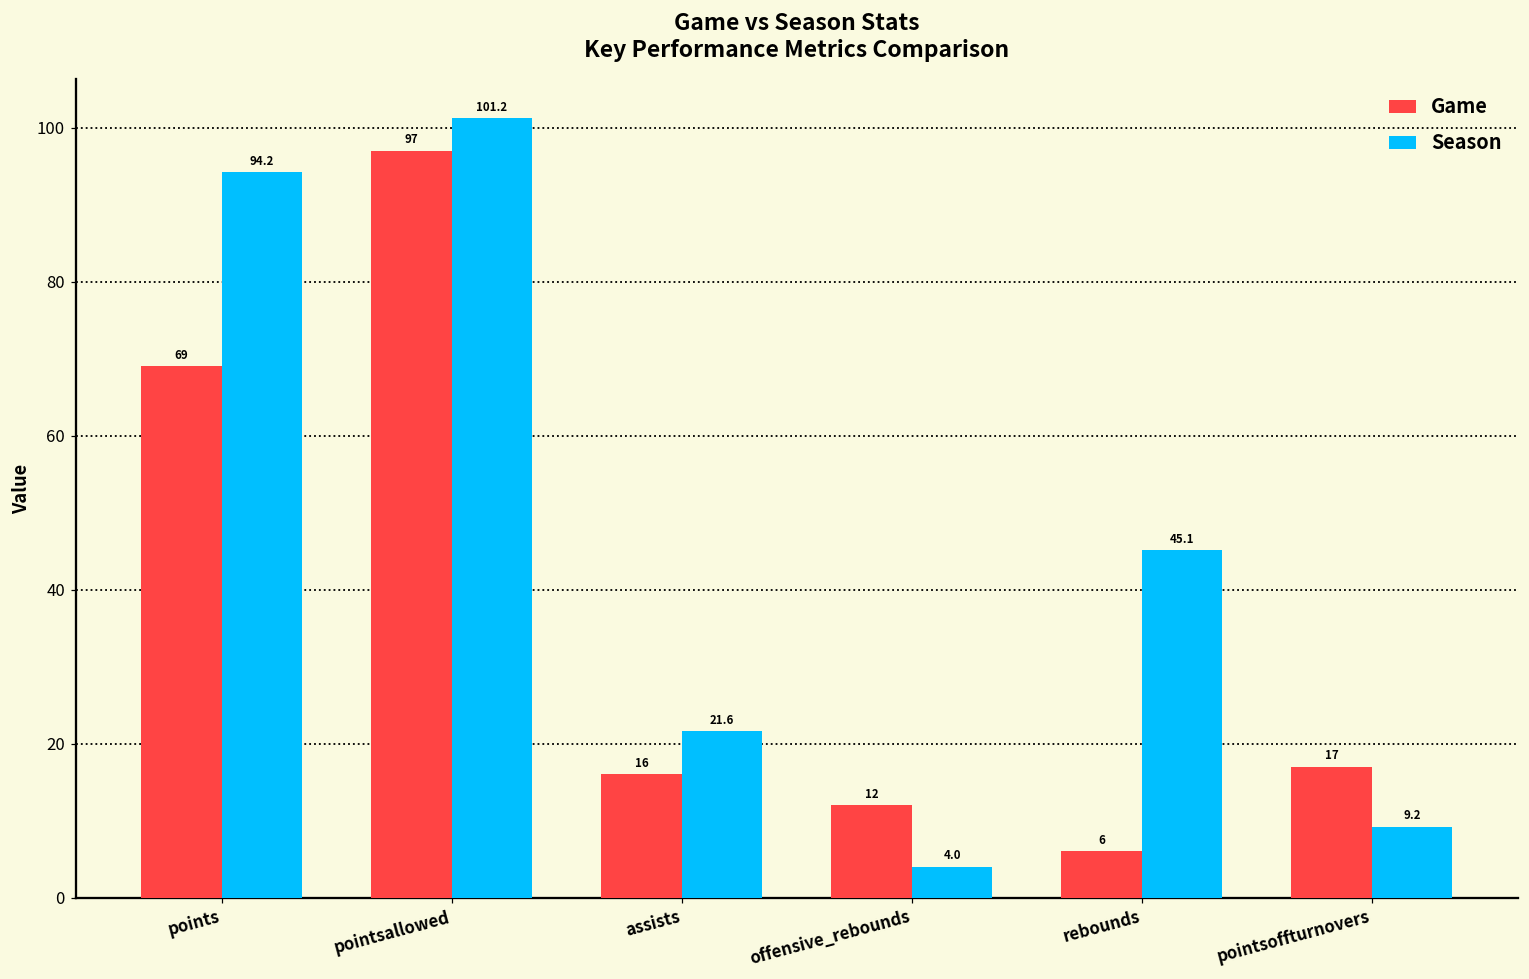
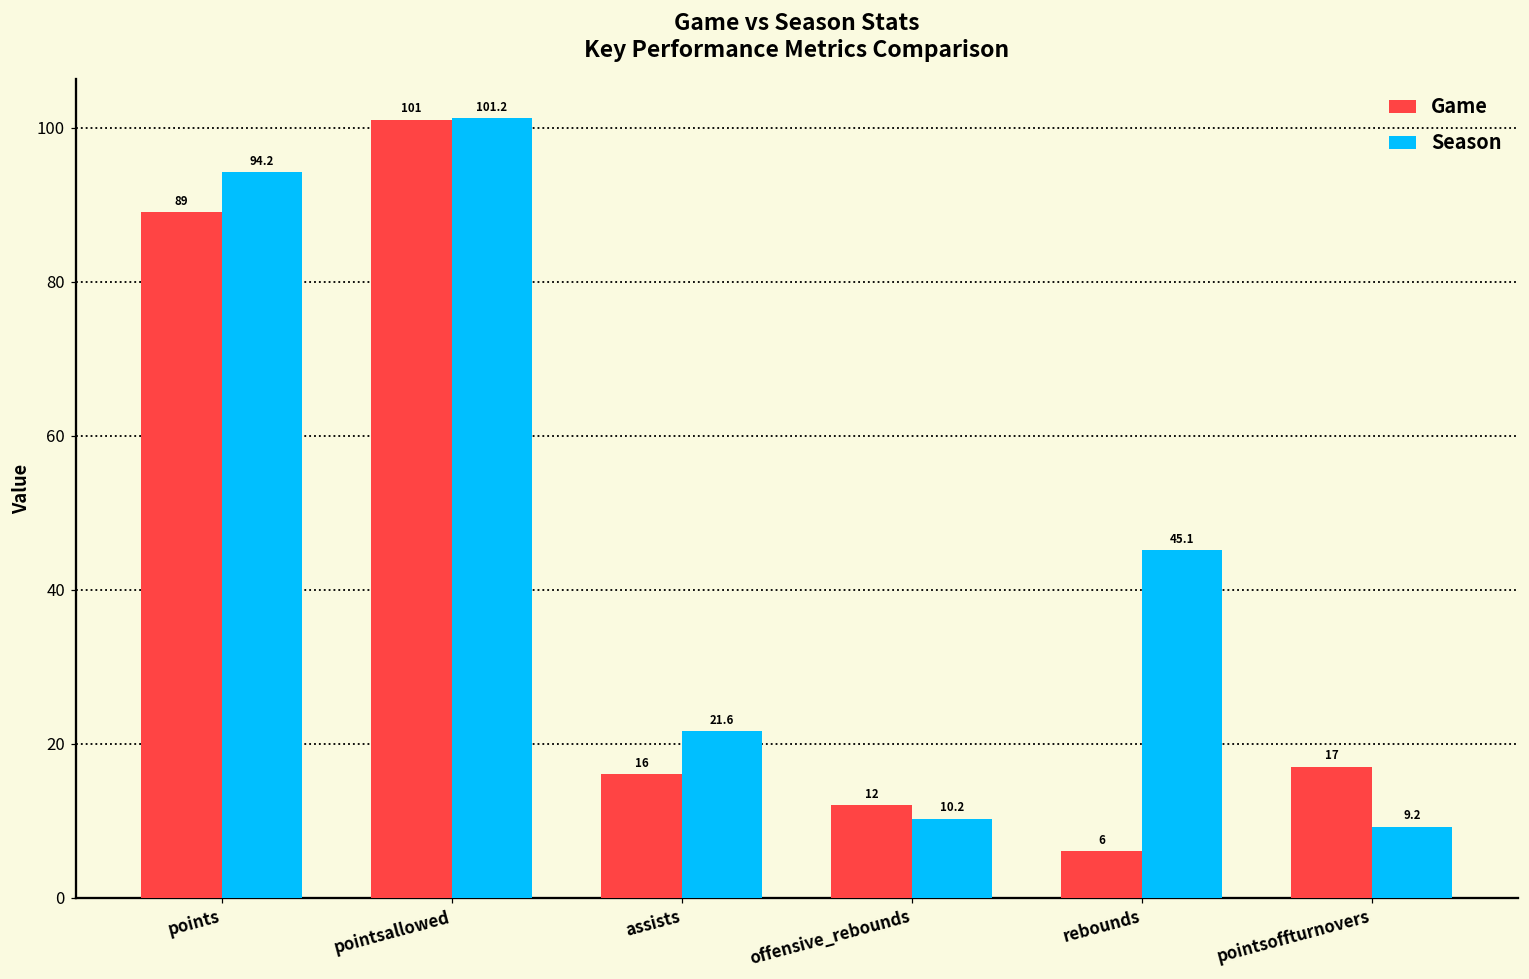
  {
    "Game": {
-     "points": 69,
-     "pointsallowed": 97,
+     "points": 89,
+     "pointsallowed": 101,
      "assists": 16,
      "offensive_rebounds": 12,
      "rebounds": 6,
      "pointsoffturnovers": 17
    },
    "Season": {
      "points": 94.2,
      "pointsallowed": 101.2,
      "assists": 21.6,
-     "offensive_rebounds": 4.0,
+     "offensive_rebounds": 10.2,
      "rebounds": 45.1,
      "pointsoffturnovers": 9.2
    }
  }
